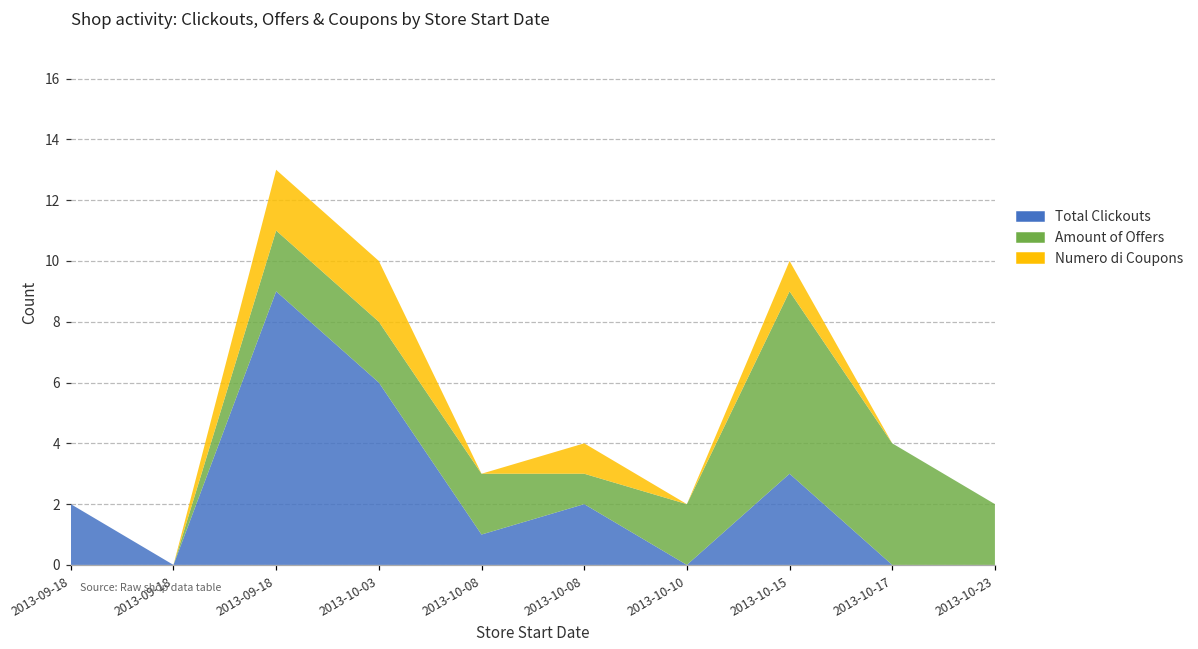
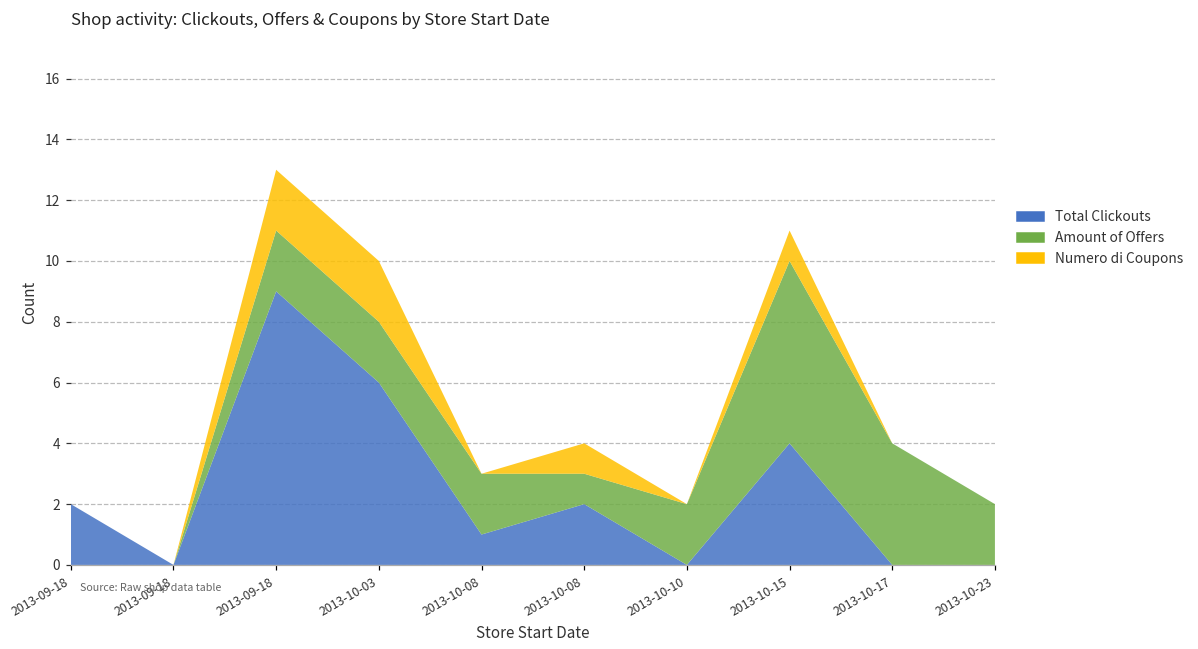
  {
    "Total Clickouts": {
      "2013-10-03": 6,
      "2013-10-10": 0,
-     "2013-10-15": 3,
+     "2013-10-15": 4,
      "2013-10-17": 0,
      "2013-10-23": 0
    },
    "Amount of Offers": {
      "2013-10-03": 2,
      "2013-10-15": 6
    },
    "Numero di Coupons": {
      "2013-10-03": 2,
      "2013-10-15": 1
    }
  }
